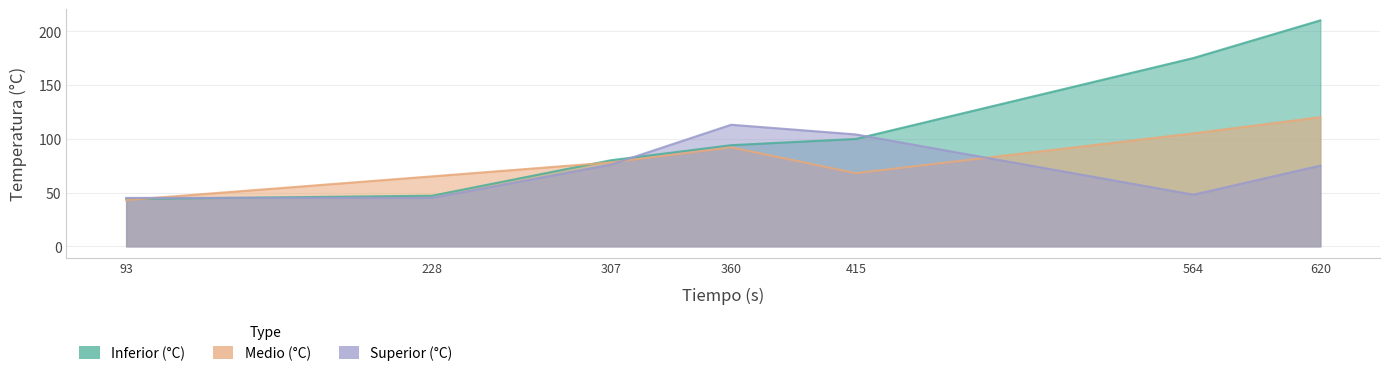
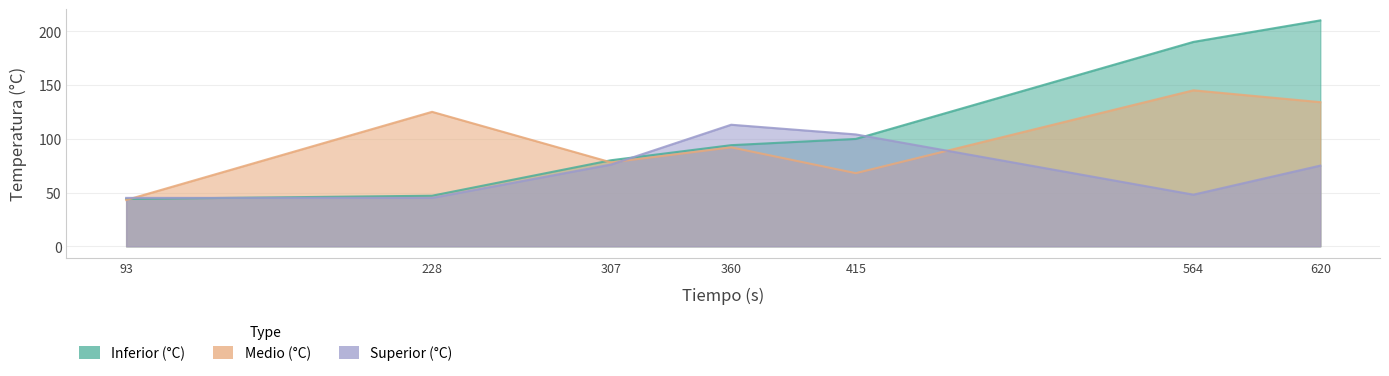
  {
    "Inferior (°C)": {
      "415": 100,
-     "564": 175,
+     "564": 190,
      "620": 210
    },
    "Medio (°C)": {
-     "228": 65,
+     "228": 125,
      "415": 68,
-     "564": 105,
-     "620": 120
+     "564": 145,
+     "620": 134
    },
    "Superior (°C)": {
      "360": 113,
      "415": 104,
      "564": 48,
      "620": 75
    }
  }
